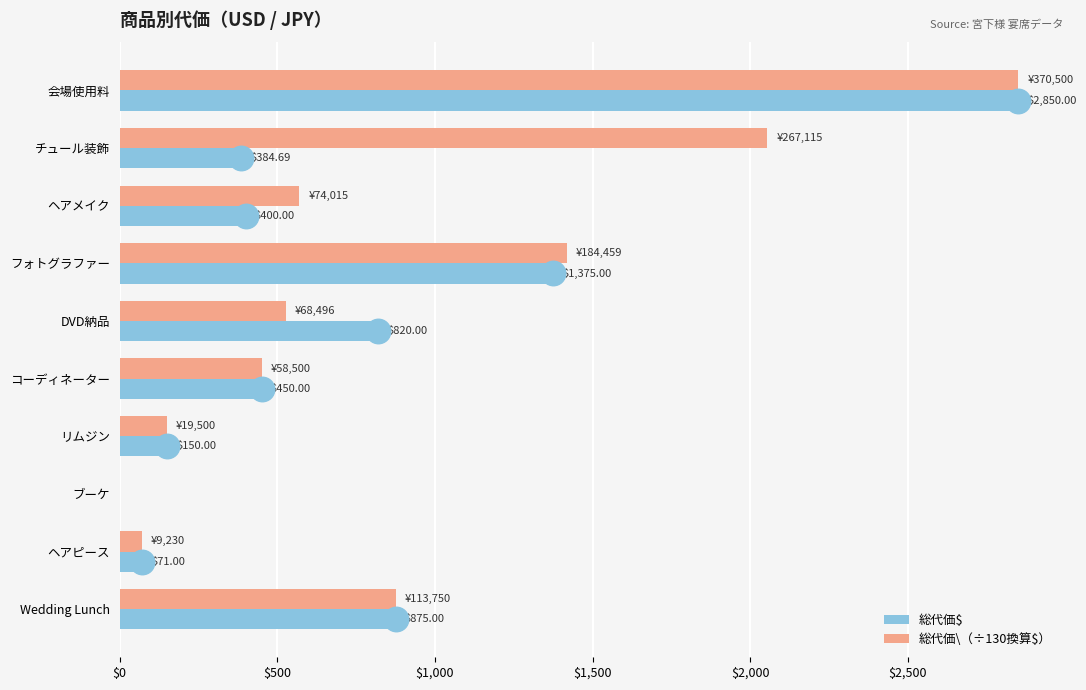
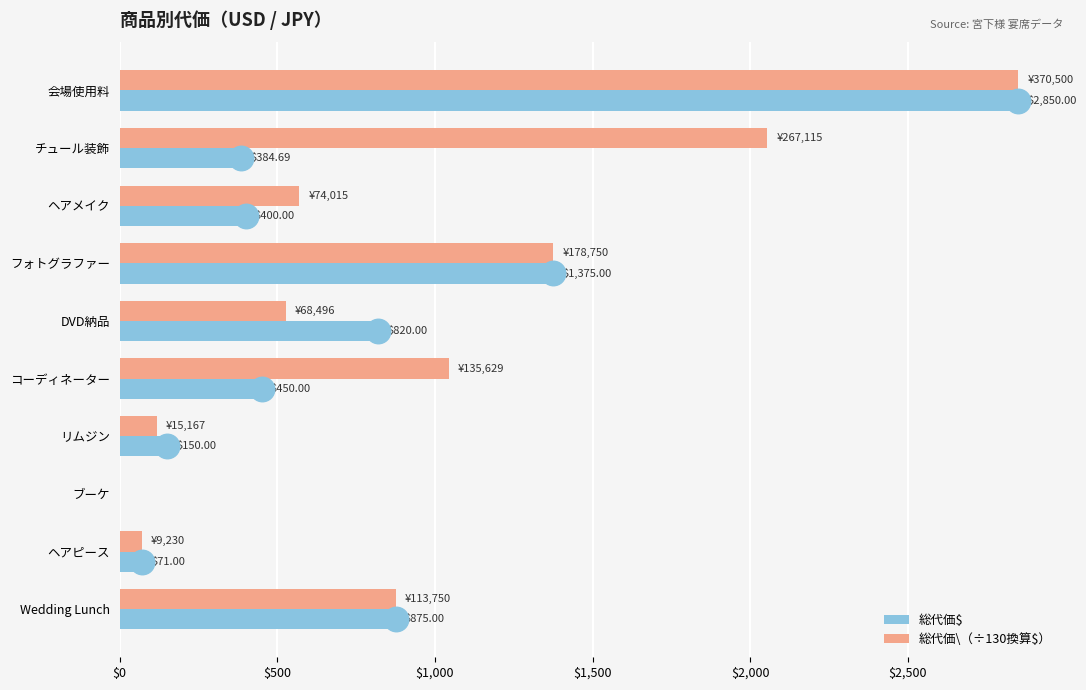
  {
    "総代価\\（÷130換算$）": {
-     "フォトグラファー": "¥184,459",
-     "コーディネーター": "¥58,500",
-     "リムジン": "¥19,500"
+     "フォトグラファー": "¥178,750",
+     "コーディネーター": "¥135,629",
+     "リムジン": "¥15,167"
    }
  }
